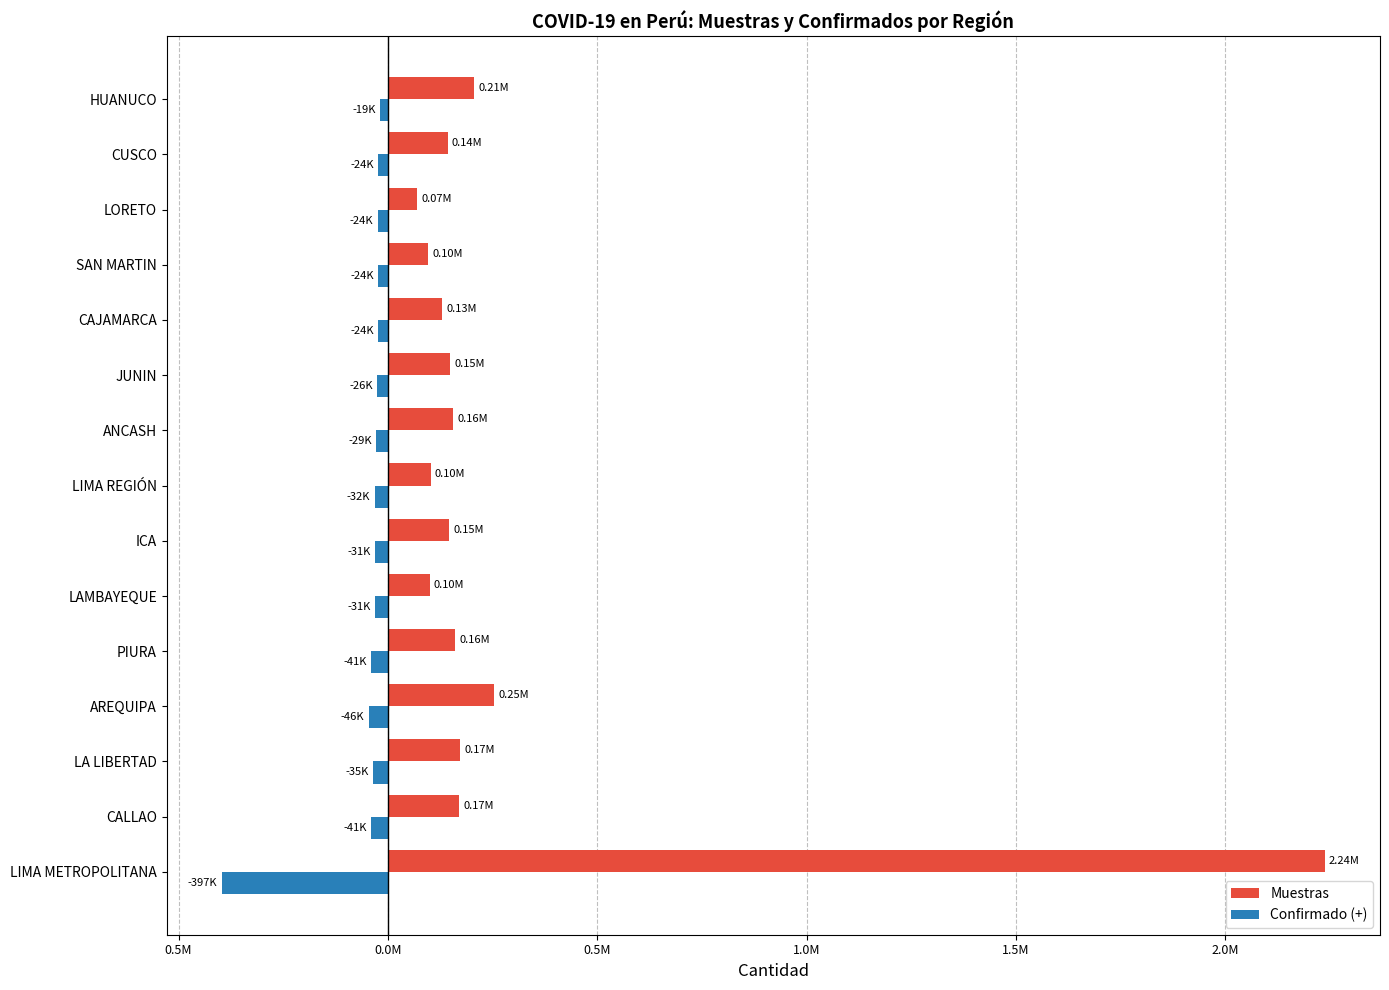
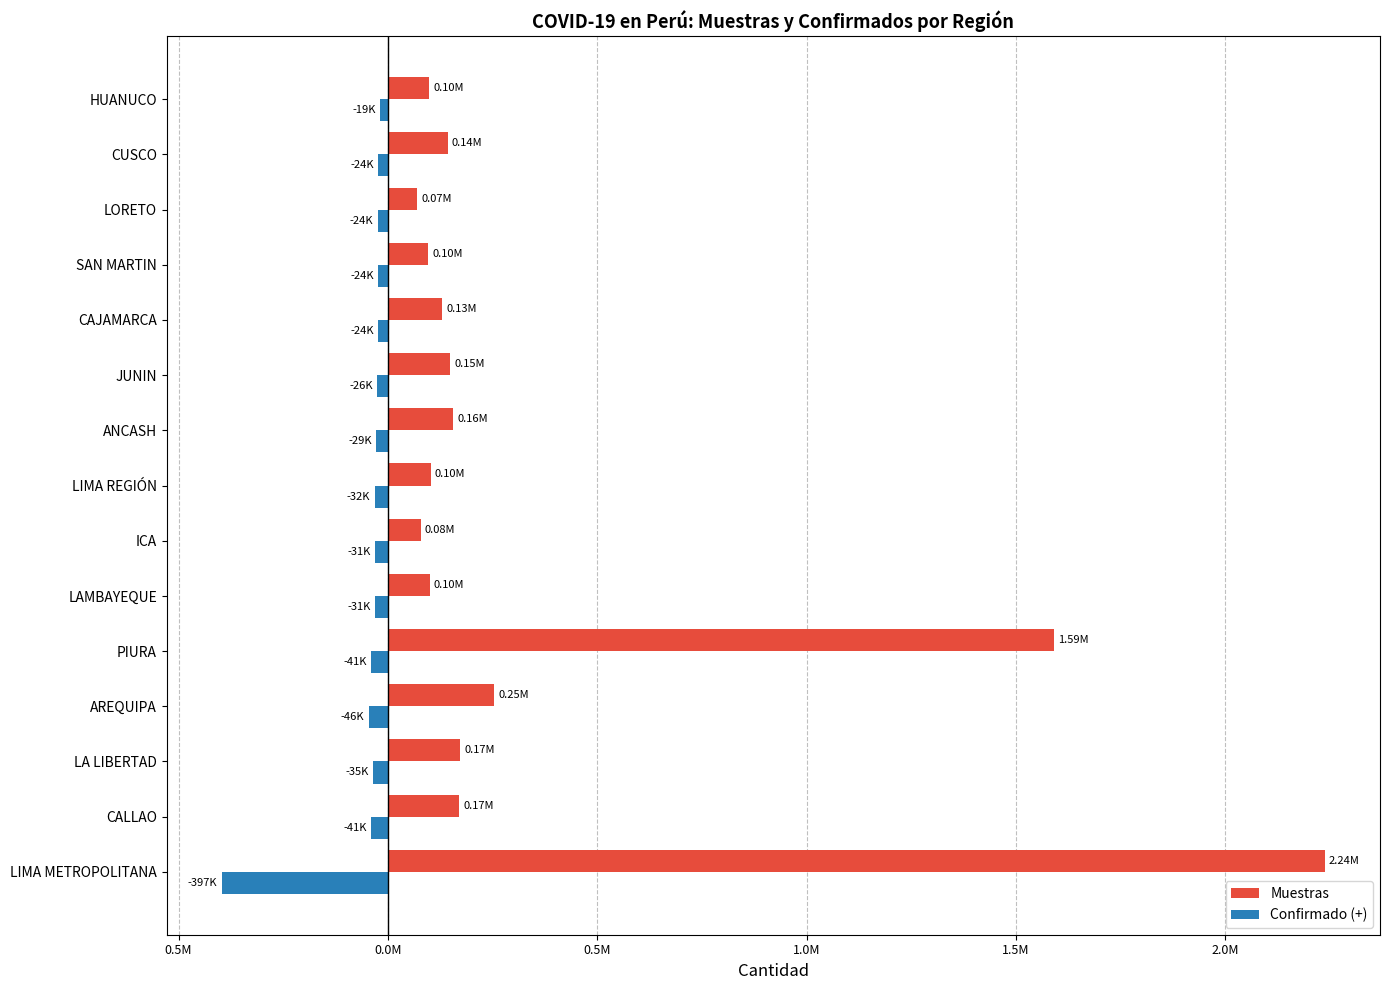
  {
    "Muestras": {
-     "HUANUCO": "0.21M",
+     "HUANUCO": "0.10M",
      "CUSCO": "0.14M",
      "LORETO": "0.07M",
      "SAN MARTIN": "0.10M",
      "CAJAMARCA": "0.13M",
      "JUNIN": "0.15M",
      "ANCASH": "0.16M",
      "LIMA REGIÓN": "0.10M",
-     "ICA": "0.15M",
+     "ICA": "0.08M",
      "LAMBAYEQUE": "0.10M",
-     "PIURA": "0.16M",
+     "PIURA": "1.59M",
      "AREQUIPA": "0.25M",
      "LA LIBERTAD": "0.17M",
      "CALLAO": "0.17M",
      "LIMA METROPOLITANA": "2.24M"
    }
  }
